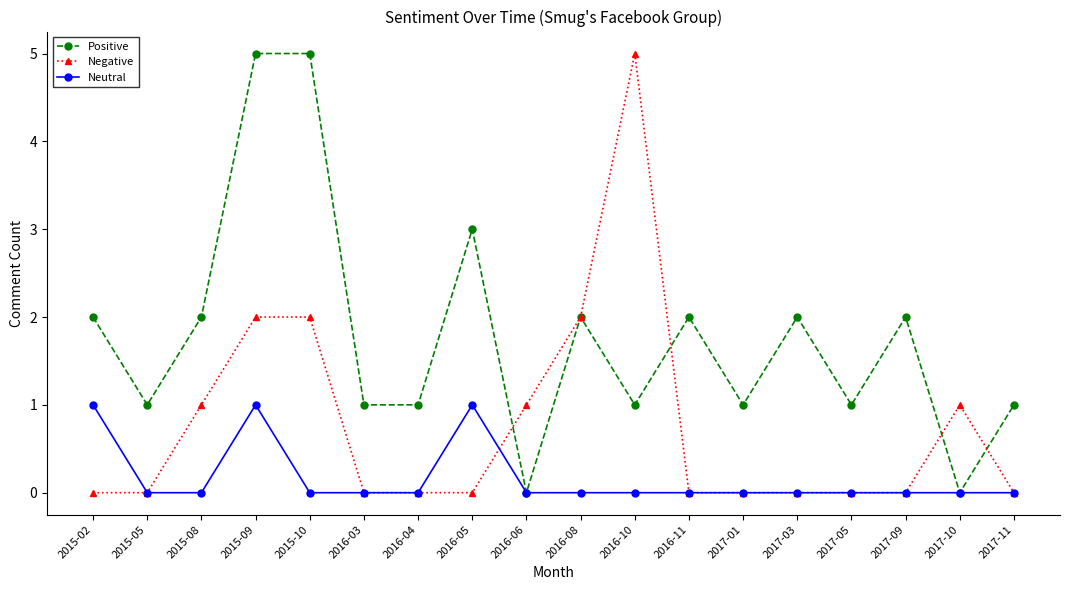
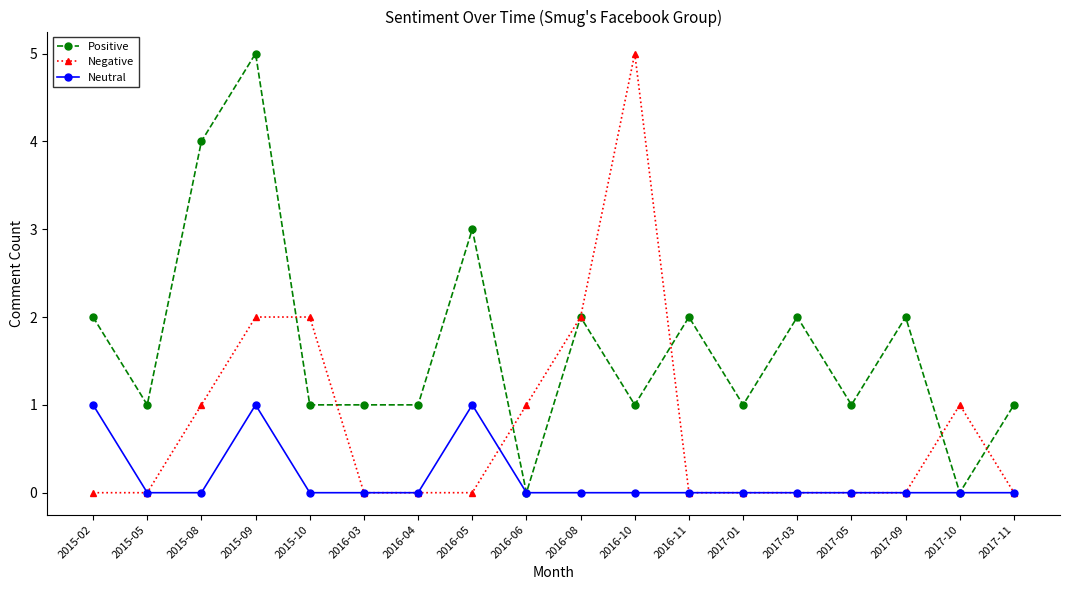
  {
    "Positive": {
      "2015-02": 2,
      "2015-05": 1,
-     "2015-08": 2,
+     "2015-08": 4,
      "2015-09": 5,
-     "2015-10": 5,
+     "2015-10": 1,
      "2016-03": 1,
      "2016-04": 1,
      "2016-05": 3,
      "2016-10": 1,
      "2016-11": 2,
      "2017-01": 1,
      "2017-03": 2,
      "2017-05": 1,
      "2017-09": 2,
      "2017-11": 1
    },
    "Negative": {
      "2015-02": 0,
      "2015-08": 1,
      "2015-09": 2,
      "2015-10": 2,
      "2016-05": 0,
      "2016-06": 1,
      "2016-10": 5,
      "2017-10": 1
    },
    "Neutral": {
      "2015-02": 1,
      "2015-08": 0,
      "2015-09": 1,
      "2015-10": 0,
      "2016-05": 1,
      "2016-08": 0,
      "2016-10": 0
    }
  }
